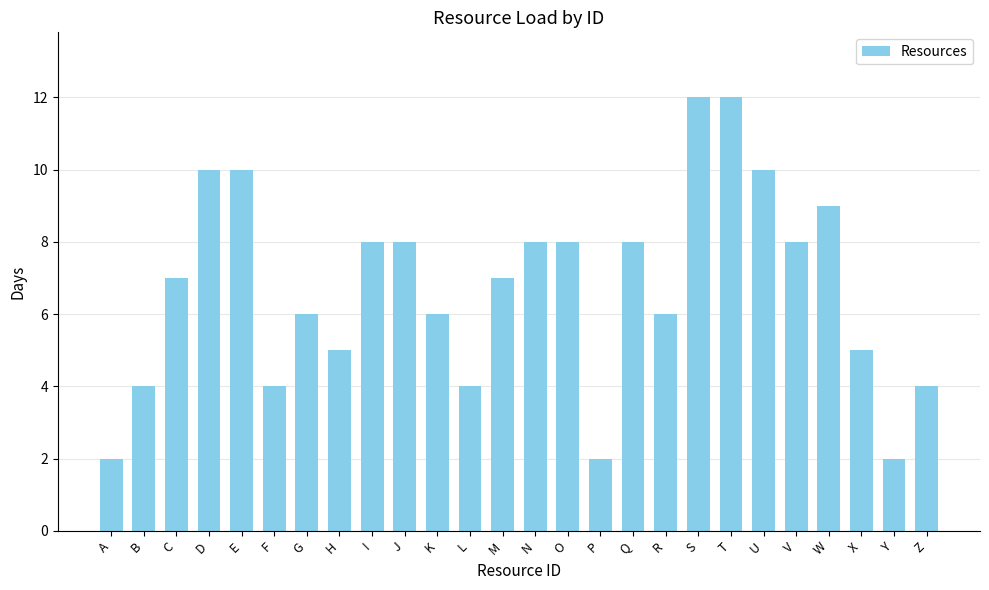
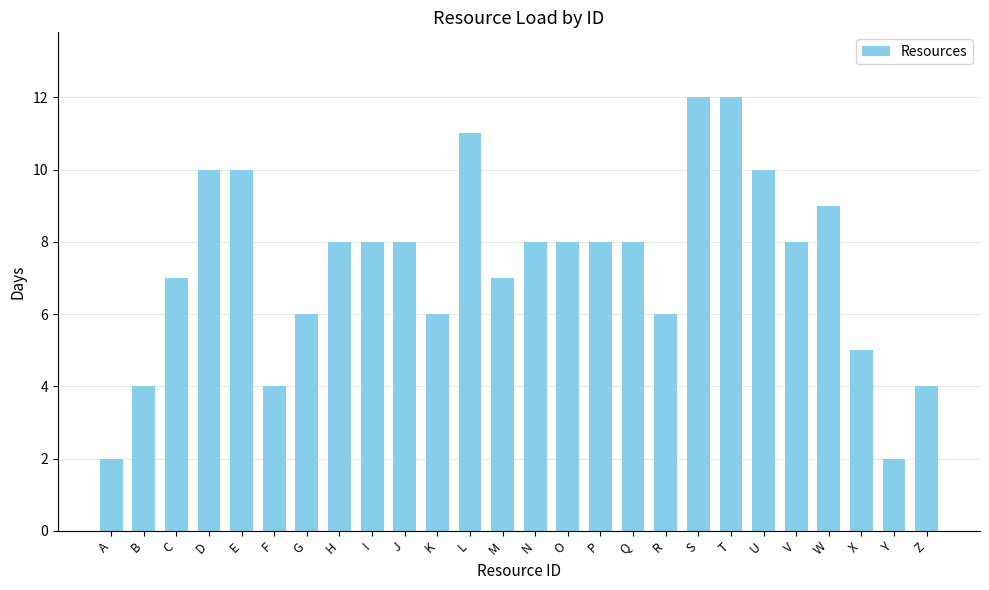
  {
    "A": 2,
    "B": 4,
    "C": 7,
    "D": 10,
    "E": 10,
    "F": 4,
    "G": 6,
-   "H": 5,
+   "H": 8,
    "I": 8,
    "J": 8,
    "K": 6,
-   "L": 4,
+   "L": 11,
    "M": 7,
    "N": 8,
    "O": 8,
-   "P": 2,
+   "P": 8,
    "Q": 8,
    "R": 6,
    "S": 12,
    "T": 12,
    "U": 10,
    "V": 8,
    "W": 9,
    "X": 5,
    "Y": 2,
    "Z": 4
  }
